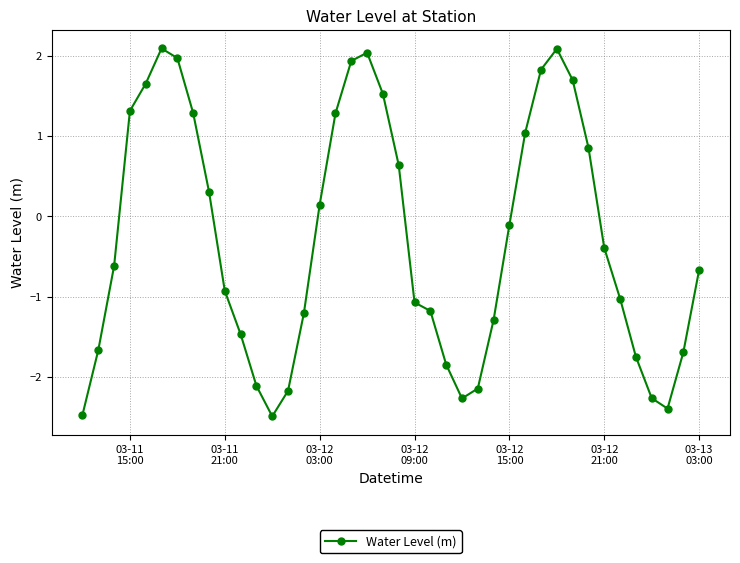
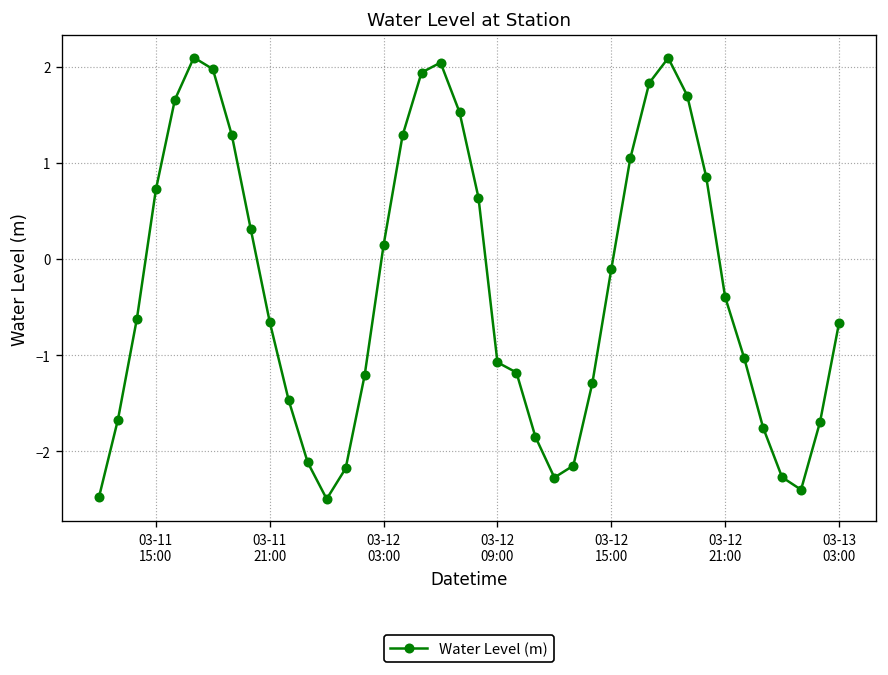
  {
-   "03-11 15:00": 1.3,
-   "03-11 21:00": -0.9,
+   "03-11 15:00": 0.7,
+   "03-11 21:00": -0.7,
    "03-12 03:00": 0.1,
    "03-12 09:00": -1.1,
    "03-12 15:00": -0.1,
    "03-12 21:00": -0.4,
    "03-13 03:00": -0.7
  }
